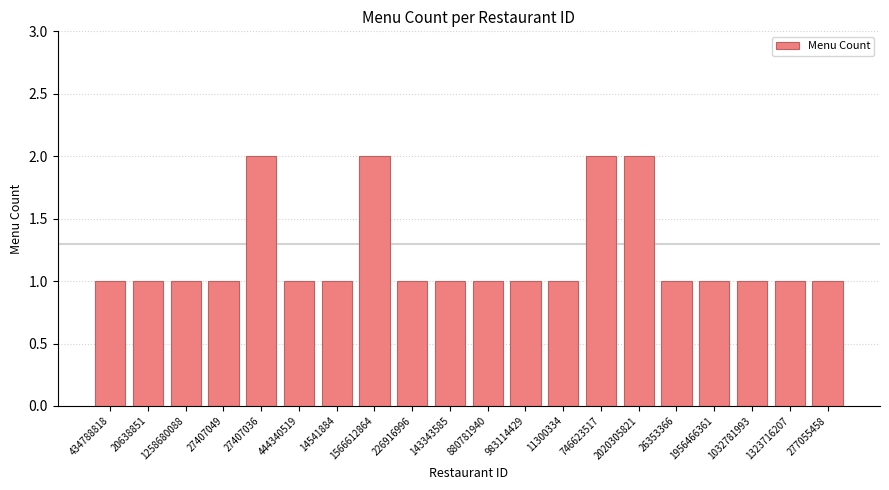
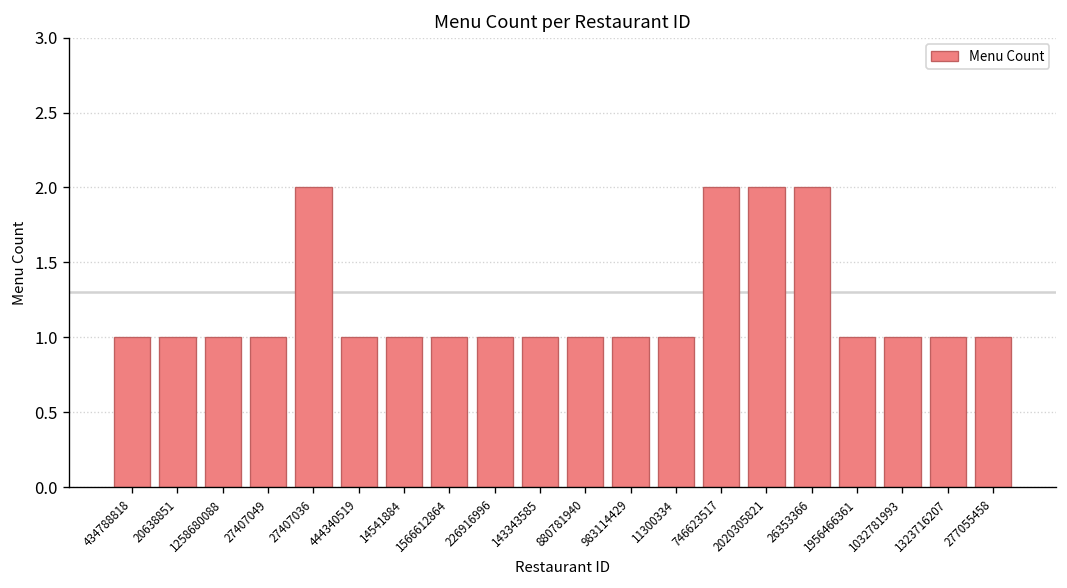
  {
    "434788818": 1,
    "20638851": 1,
    "1258680088": 1,
    "27407049": 1,
    "27407036": 2,
    "444340519": 1,
    "14541884": 1,
-   "1566612864": 2,
+   "1566612864": 1,
    "226916996": 1,
    "143343585": 1,
    "880781940": 1,
    "983114429": 1,
    "11300334": 1,
    "746623517": 2,
    "2020305821": 2,
-   "26353366": 1,
+   "26353366": 2,
    "1956466361": 1,
    "1032781993": 1,
    "1323716207": 1,
    "277055458": 1
  }
